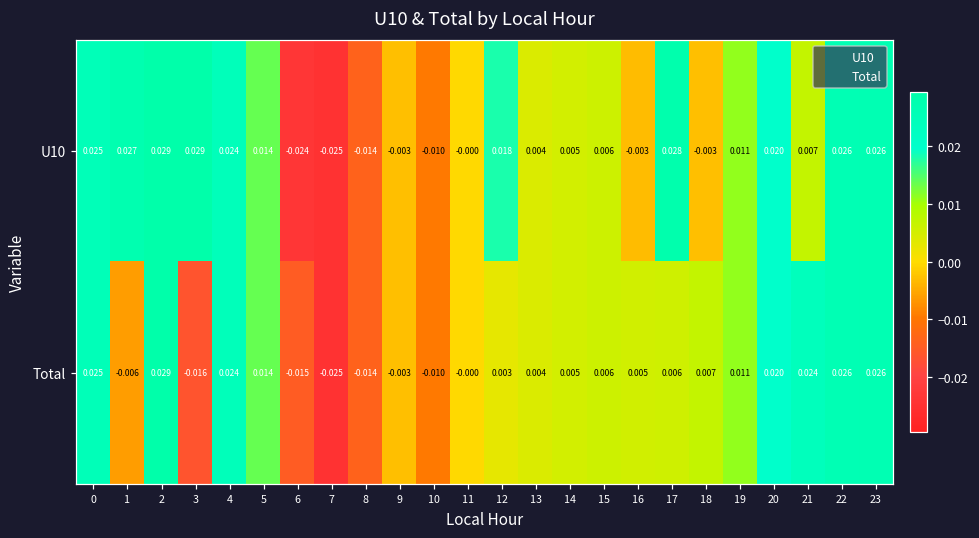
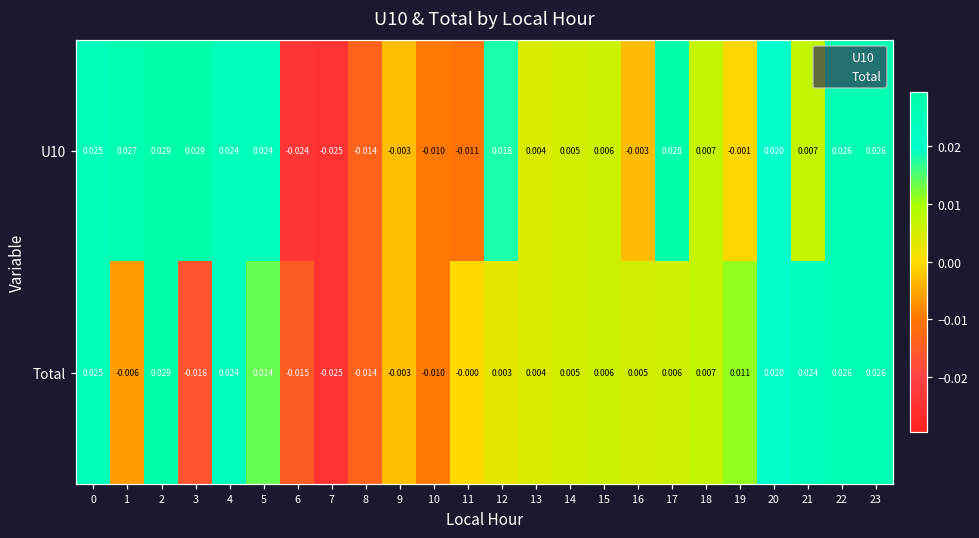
  {
    "U10": {
      "0": 0.025,
      "1": 0.027,
      "2": 0.029,
      "3": 0.029,
      "4": 0.024,
-     "5": 0.014,
+     "5": 0.024,
      "6": -0.024,
      "7": -0.025,
      "8": -0.014,
      "9": -0.003,
      "10": -0.010,
-     "11": -0.000,
+     "11": -0.011,
      "12": 0.018,
      "13": 0.004,
      "14": 0.005,
      "15": 0.006,
      "16": -0.003,
      "17": 0.028,
-     "18": -0.003,
-     "19": 0.011,
+     "18": 0.007,
+     "19": -0.001,
      "20": 0.020,
      "21": 0.007,
      "22": 0.026,
      "23": 0.026
    },
    "Total": {
      "0": 0.025,
      "1": -0.006,
      "2": 0.029,
      "3": -0.016,
      "4": 0.024,
      "5": 0.014,
      "6": -0.015,
      "7": -0.025,
      "8": -0.014,
      "9": -0.003,
      "10": -0.010,
      "11": -0.000,
      "12": 0.003,
      "13": 0.004,
      "14": 0.005,
      "15": 0.006,
      "16": 0.005,
      "17": 0.006,
      "18": 0.007,
      "19": 0.011,
      "20": 0.020,
      "21": 0.024,
      "22": 0.026,
      "23": 0.026
    }
  }
